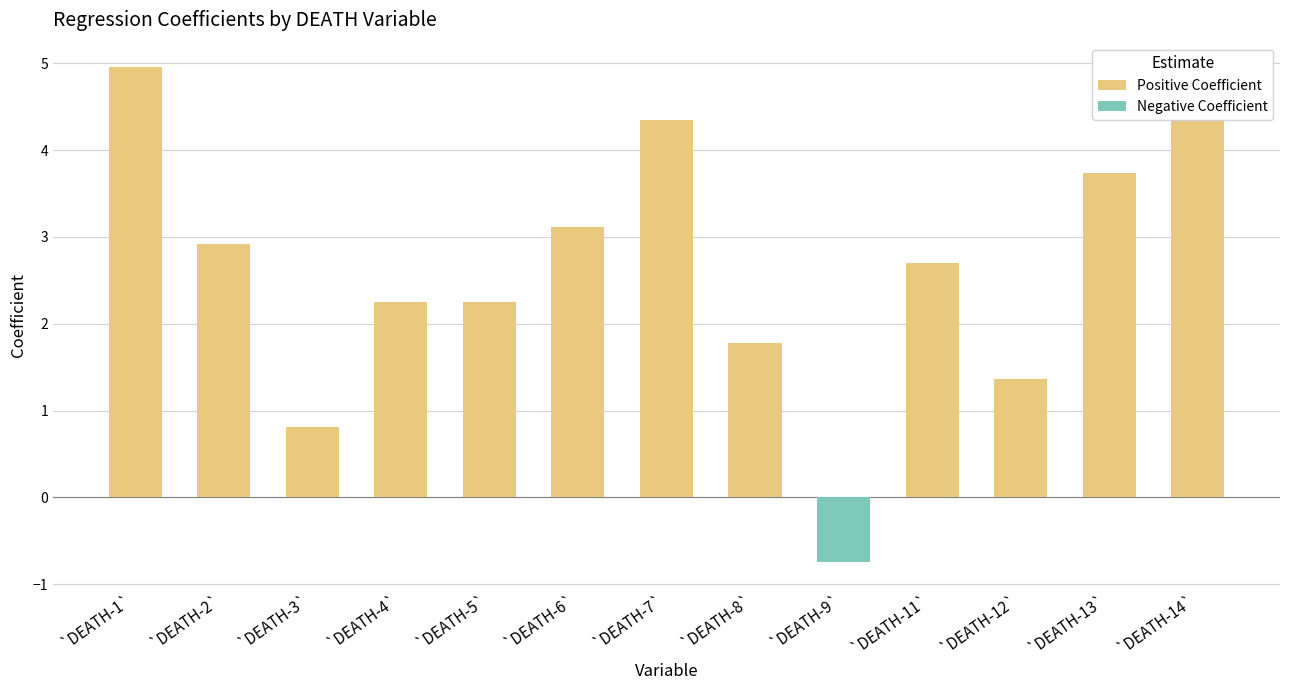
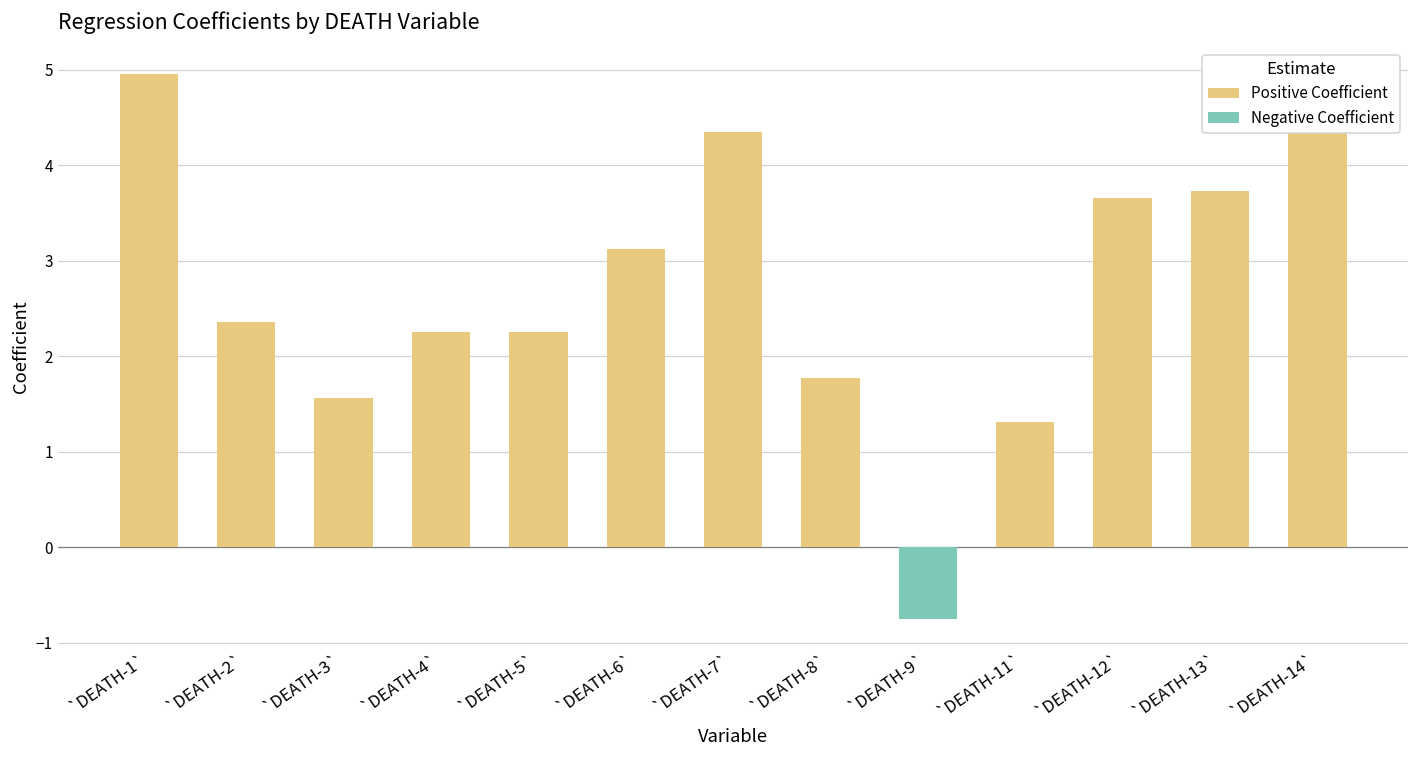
  {
    "Positive Coefficient": {
      "`DEATH-1`": 5.0,
-     "`DEATH-2`": 2.9,
-     "`DEATH-3`": 0.8,
+     "`DEATH-2`": 2.4,
+     "`DEATH-3`": 1.6,
      "`DEATH-4`": 2.3,
      "`DEATH-5`": 2.2,
      "`DEATH-6`": 3.1,
      "`DEATH-7`": 4.3,
      "`DEATH-8`": 1.8,
      "`DEATH-9`": 0.0,
-     "`DEATH-11`": 2.7,
-     "`DEATH-12`": 1.4,
+     "`DEATH-11`": 1.3,
+     "`DEATH-12`": 3.7,
      "`DEATH-13`": 3.7
    },
    "Negative Coefficient": {
      "`DEATH-1`": 0.0,
      "`DEATH-2`": 0.0,
      "`DEATH-3`": 0.0,
      "`DEATH-4`": 0.0,
      "`DEATH-5`": 0.0,
      "`DEATH-6`": 0.0,
      "`DEATH-7`": 0.0,
      "`DEATH-8`": 0.0,
      "`DEATH-9`": -0.7,
      "`DEATH-11`": 0.0,
      "`DEATH-12`": 0.0,
      "`DEATH-13`": 0.0,
      "`DEATH-14`": 0.0
    }
  }
